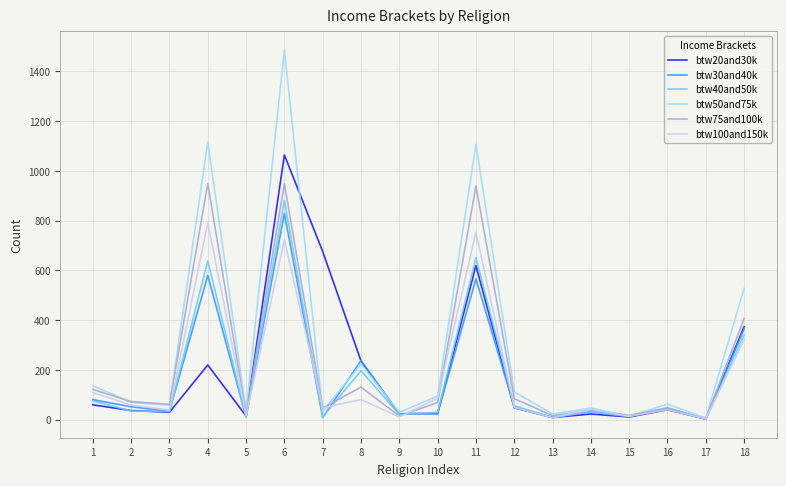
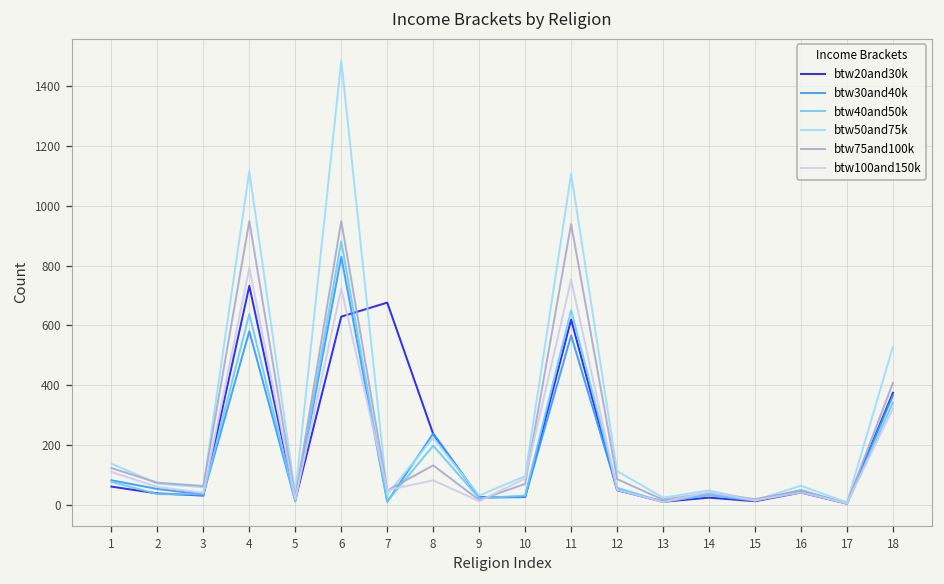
  {
    "btw20and30k": {
      "1": 60,
-     "4": 220,
-     "6": 1060,
+     "4": 730,
+     "6": 630,
      "7": 680,
      "11": 620
    },
    "btw30and40k": {
      "4": 580,
      "6": 830,
      "11": 570
    }
  }
